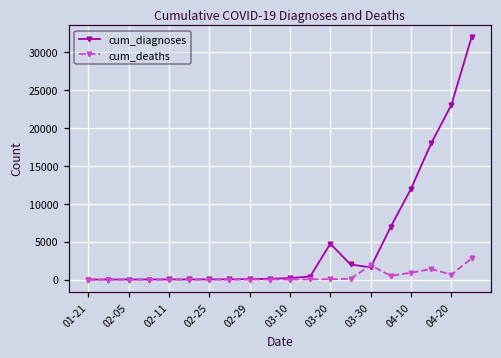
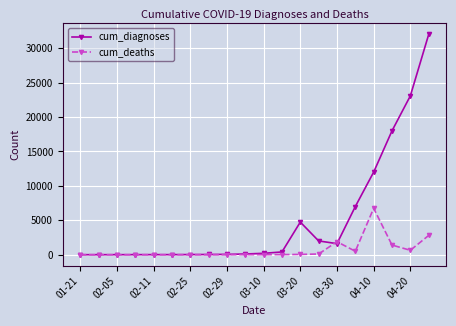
  {
    "cum_diagnoses": {
      "03-20": 5000,
      "04-10": 12000,
      "04-20": 23000
    },
    "cum_deaths": {
      "03-20": 0,
-     "04-10": 1000,
+     "04-10": 7000,
      "04-20": 1000
    }
  }
